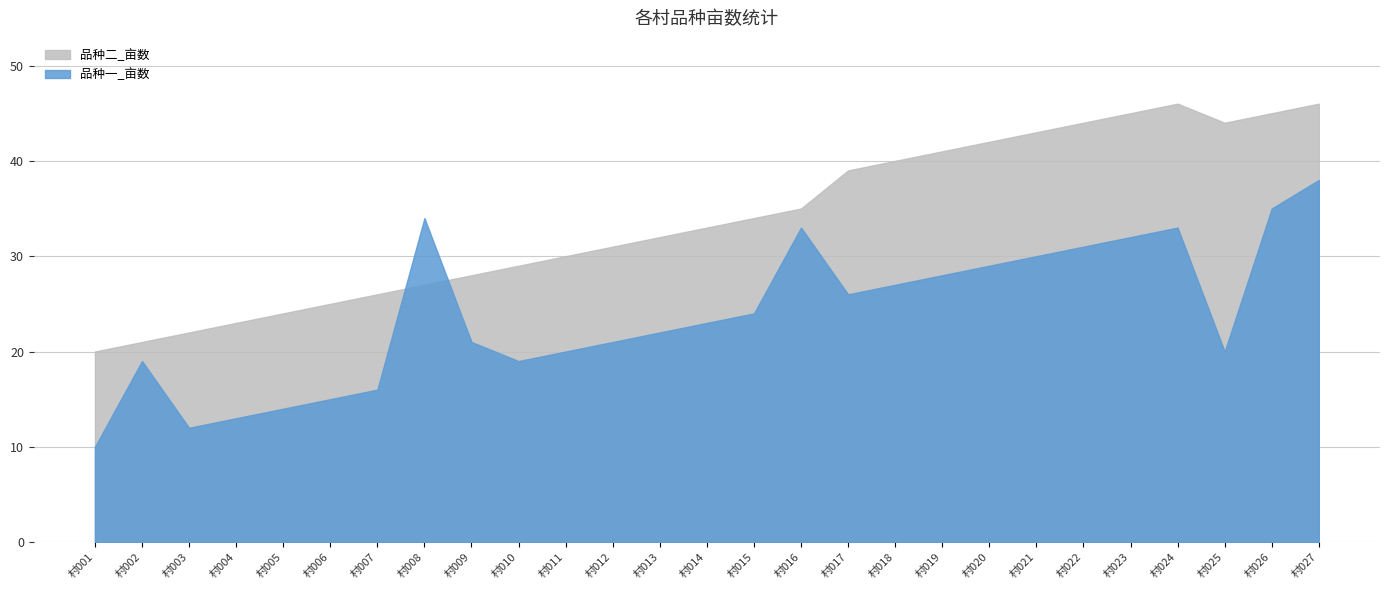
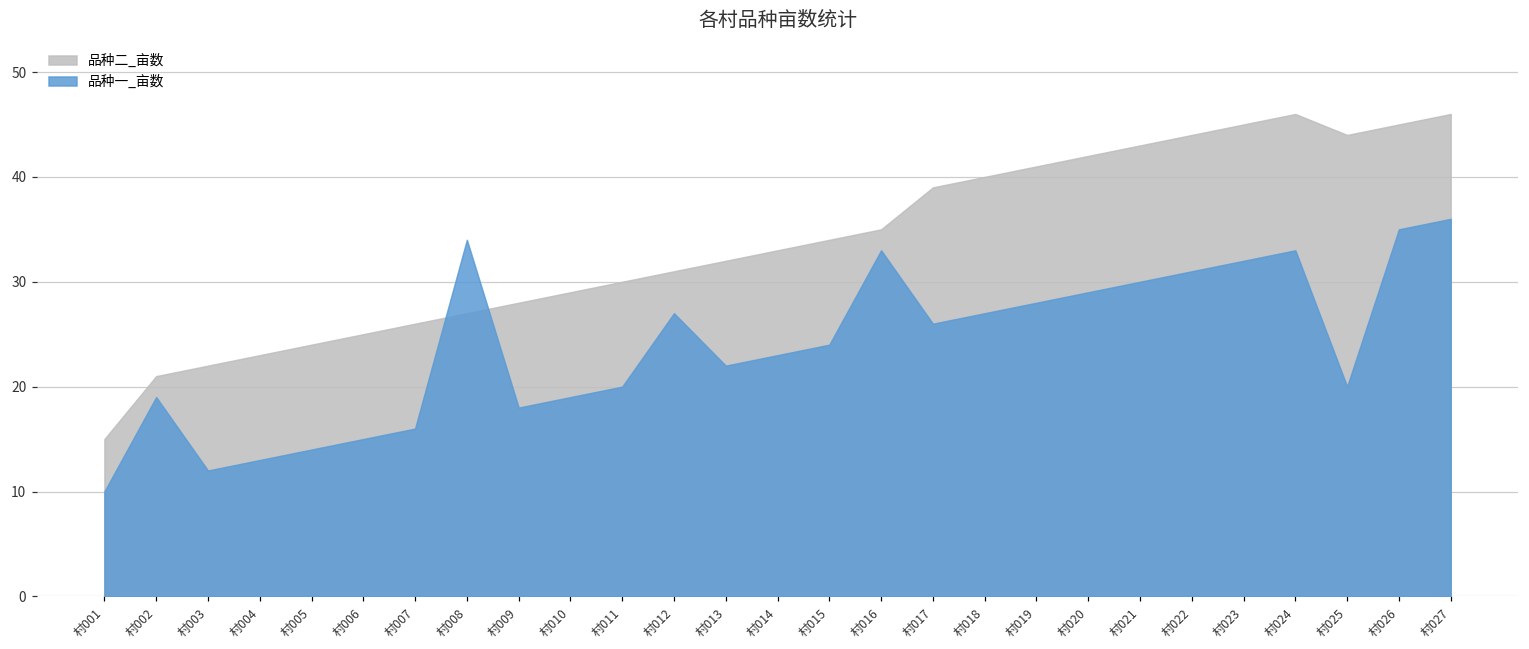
  {
    "品种二_亩数": {
-     "村001": 20,
+     "村001": 15,
      "村002": 21,
      "村003": 22,
      "村004": 23,
      "村005": 24,
      "村006": 25,
      "村007": 26,
      "村008": 27,
      "村009": 28,
      "村010": 29,
      "村011": 30,
      "村012": 31,
      "村013": 32,
      "村014": 33,
      "村015": 34,
      "村016": 35,
      "村017": 39,
      "村018": 40,
      "村019": 41,
      "村020": 42,
      "村021": 43,
      "村022": 44,
      "村023": 45,
      "村024": 46,
      "村025": 44,
      "村026": 45,
      "村027": 46
    },
    "品种一_亩数": {
      "村001": 10,
      "村002": 19,
      "村003": 12,
      "村004": 13,
      "村005": 14,
      "村006": 15,
      "村007": 16,
      "村008": 34,
-     "村009": 21,
+     "村009": 18,
      "村010": 19,
      "村011": 20,
-     "村012": 21,
+     "村012": 27,
      "村013": 22,
      "村014": 23,
      "村015": 24,
      "村016": 33,
      "村017": 26,
      "村018": 27,
      "村019": 28,
      "村020": 29,
      "村021": 30,
      "村022": 31,
      "村023": 32,
      "村024": 33,
      "村025": 20,
      "村026": 35,
-     "村027": 38
+     "村027": 36
    }
  }
